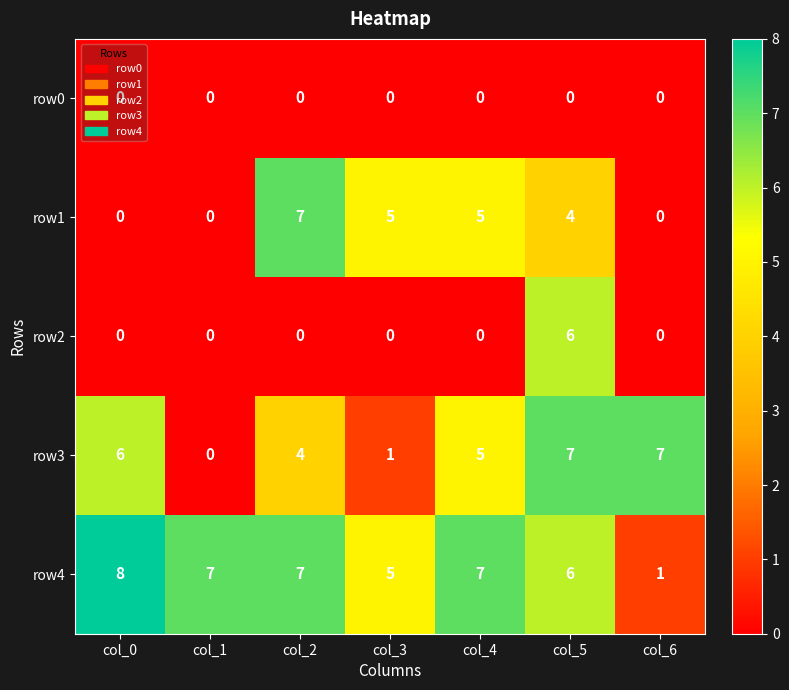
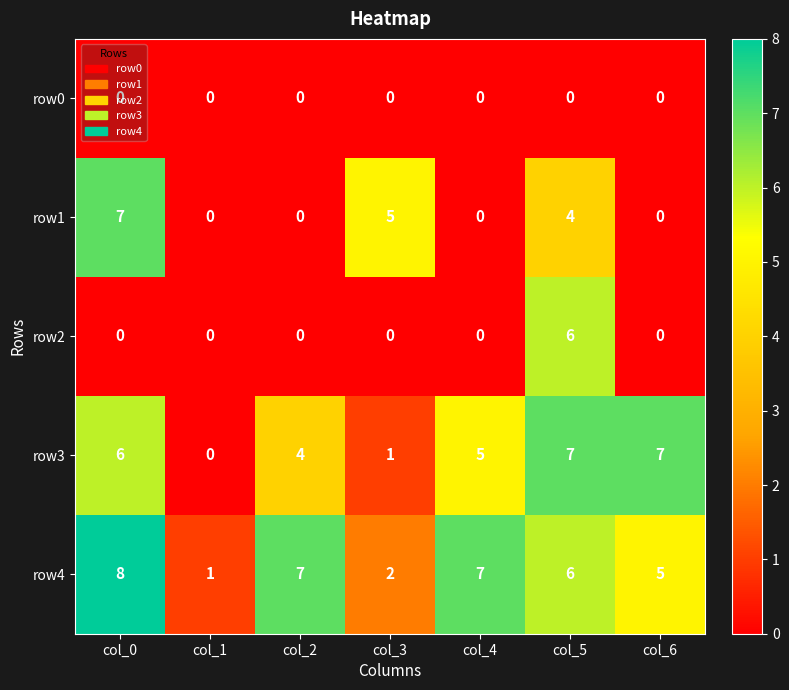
  {
    "row0": {
      "col_1": 0,
      "col_2": 0,
      "col_3": 0,
      "col_4": 0,
      "col_5": 0,
      "col_6": 0
    },
    "row1": {
-     "col_0": 0,
+     "col_0": 7,
      "col_1": 0,
-     "col_2": 7,
+     "col_2": 0,
      "col_3": 5,
-     "col_4": 5,
+     "col_4": 0,
      "col_5": 4,
      "col_6": 0
    },
    "row2": {
      "col_0": 0,
      "col_1": 0,
      "col_2": 0,
      "col_3": 0,
      "col_4": 0,
      "col_5": 6,
      "col_6": 0
    },
    "row3": {
      "col_0": 6,
      "col_1": 0,
      "col_2": 4,
      "col_3": 1,
      "col_4": 5,
      "col_5": 7,
      "col_6": 7
    },
    "row4": {
      "col_0": 8,
-     "col_1": 7,
+     "col_1": 1,
      "col_2": 7,
-     "col_3": 5,
+     "col_3": 2,
      "col_4": 7,
      "col_5": 6,
-     "col_6": 1
+     "col_6": 5
    }
  }
